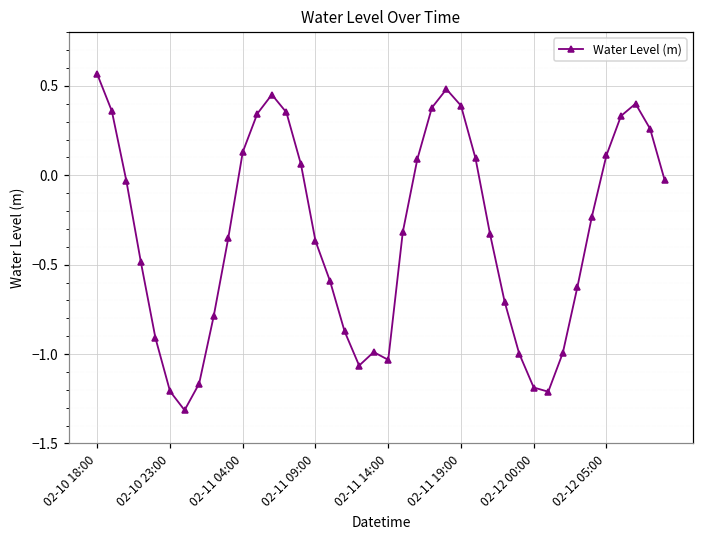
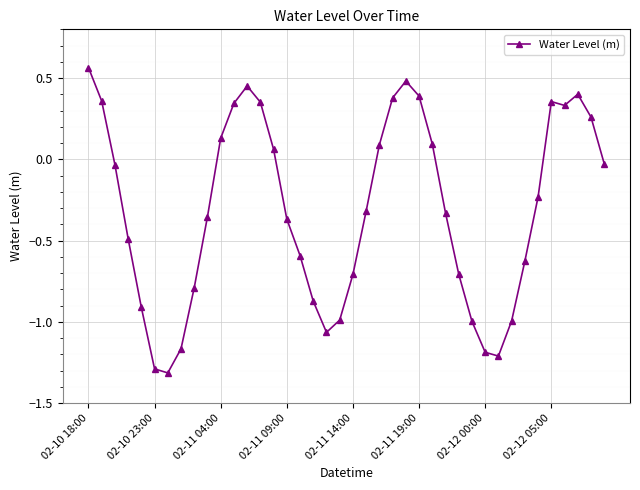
  {
    "02-10 18:00": 0.57,
-   "02-10 23:00": -1.21,
+   "02-10 23:00": -1.29,
    "02-11 04:00": 0.13,
    "02-11 09:00": -0.37,
-   "02-11 14:00": -1.03,
+   "02-11 14:00": -0.71,
    "02-11 19:00": 0.39,
    "02-12 00:00": -1.19,
-   "02-12 05:00": 0.11
+   "02-12 05:00": 0.36
  }
